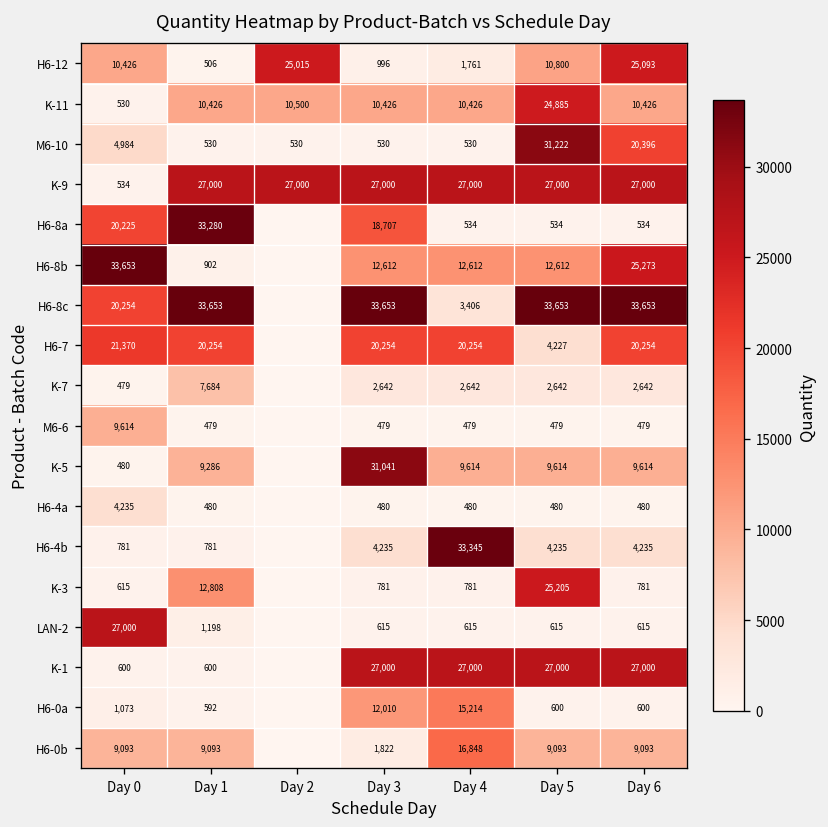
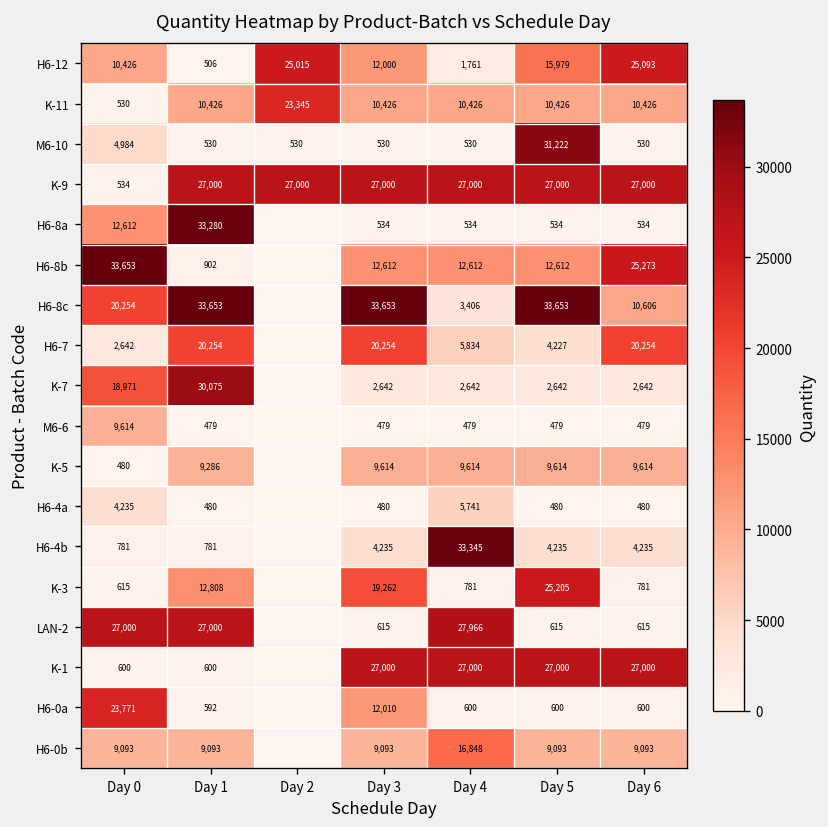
  {
    "H6-12": {
      "Day 0": "10,426",
      "Day 1": "506",
      "Day 2": "25,015",
-     "Day 3": "996",
+     "Day 3": "12,000",
      "Day 4": "1,761",
-     "Day 5": "10,800",
+     "Day 5": "15,979",
      "Day 6": "25,093"
    },
    "K-11": {
      "Day 0": "530",
      "Day 1": "10,426",
-     "Day 2": "10,500",
+     "Day 2": "23,345",
      "Day 3": "10,426",
      "Day 4": "10,426",
-     "Day 5": "24,885",
+     "Day 5": "10,426",
      "Day 6": "10,426"
    },
    "M6-10": {
      "Day 0": "4,984",
      "Day 1": "530",
      "Day 2": "530",
      "Day 3": "530",
      "Day 4": "530",
      "Day 5": "31,222",
-     "Day 6": "20,396"
+     "Day 6": "530"
    },
    "K-9": {
      "Day 0": "534",
      "Day 1": "27,000",
      "Day 2": "27,000",
      "Day 3": "27,000",
      "Day 4": "27,000",
      "Day 5": "27,000",
      "Day 6": "27,000"
    },
    "H6-8a": {
-     "Day 0": "20,225",
+     "Day 0": "12,612",
      "Day 1": "33,280",
-     "Day 3": "18,707",
+     "Day 3": "534",
      "Day 4": "534",
      "Day 5": "534",
      "Day 6": "534"
    },
    "H6-8b": {
      "Day 0": "33,653",
      "Day 1": "902",
      "Day 3": "12,612",
      "Day 4": "12,612",
      "Day 5": "12,612",
      "Day 6": "25,273"
    },
    "H6-8c": {
      "Day 0": "20,254",
      "Day 1": "33,653",
      "Day 3": "33,653",
      "Day 4": "3,406",
      "Day 5": "33,653",
-     "Day 6": "33,653"
+     "Day 6": "10,606"
    },
    "H6-7": {
-     "Day 0": "21,370",
+     "Day 0": "2,642",
      "Day 1": "20,254",
      "Day 3": "20,254",
-     "Day 4": "20,254",
+     "Day 4": "5,834",
      "Day 5": "4,227",
      "Day 6": "20,254"
    },
    "K-7": {
-     "Day 0": "479",
-     "Day 1": "7,684",
+     "Day 0": "18,971",
+     "Day 1": "30,075",
      "Day 3": "2,642",
      "Day 4": "2,642",
      "Day 5": "2,642",
      "Day 6": "2,642"
    },
    "M6-6": {
      "Day 0": "9,614",
      "Day 1": "479",
      "Day 3": "479",
      "Day 4": "479",
      "Day 5": "479",
      "Day 6": "479"
    },
    "K-5": {
      "Day 0": "480",
      "Day 1": "9,286",
-     "Day 3": "31,041",
+     "Day 3": "9,614",
      "Day 4": "9,614",
      "Day 5": "9,614",
      "Day 6": "9,614"
    },
    "H6-4a": {
      "Day 0": "4,235",
      "Day 1": "480",
      "Day 3": "480",
-     "Day 4": "480",
+     "Day 4": "5,741",
      "Day 5": "480",
      "Day 6": "480"
    },
    "H6-4b": {
      "Day 0": "781",
      "Day 1": "781",
      "Day 3": "4,235",
      "Day 4": "33,345",
      "Day 5": "4,235",
      "Day 6": "4,235"
    },
    "K-3": {
      "Day 0": "615",
      "Day 1": "12,808",
-     "Day 3": "781",
+     "Day 3": "19,262",
      "Day 4": "781",
      "Day 5": "25,205",
      "Day 6": "781"
    },
    "LAN-2": {
      "Day 0": "27,000",
-     "Day 1": "1,198",
+     "Day 1": "27,000",
      "Day 3": "615",
-     "Day 4": "615",
+     "Day 4": "27,966",
      "Day 5": "615",
      "Day 6": "615"
    },
    "K-1": {
      "Day 0": "600",
      "Day 1": "600",
      "Day 3": "27,000",
      "Day 4": "27,000",
      "Day 5": "27,000",
      "Day 6": "27,000"
    },
    "H6-0a": {
-     "Day 0": "1,073",
+     "Day 0": "23,771",
      "Day 1": "592",
      "Day 3": "12,010",
-     "Day 4": "15,214",
+     "Day 4": "600",
      "Day 5": "600",
      "Day 6": "600"
    },
    "H6-0b": {
      "Day 0": "9,093",
      "Day 1": "9,093",
-     "Day 3": "1,822",
+     "Day 3": "9,093",
      "Day 4": "16,848",
      "Day 5": "9,093",
      "Day 6": "9,093"
    }
  }
